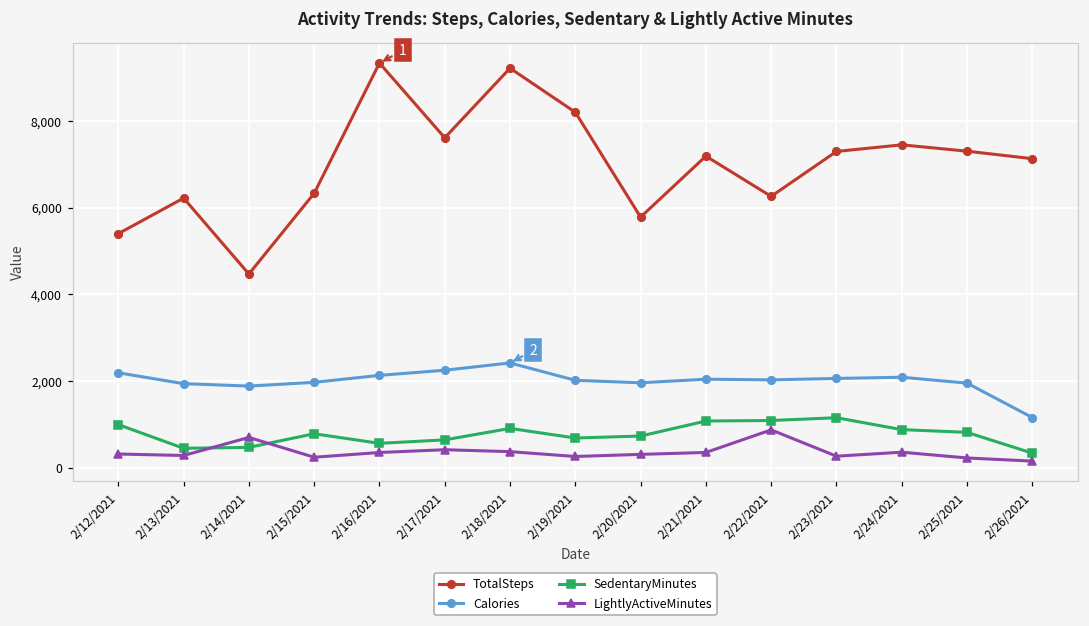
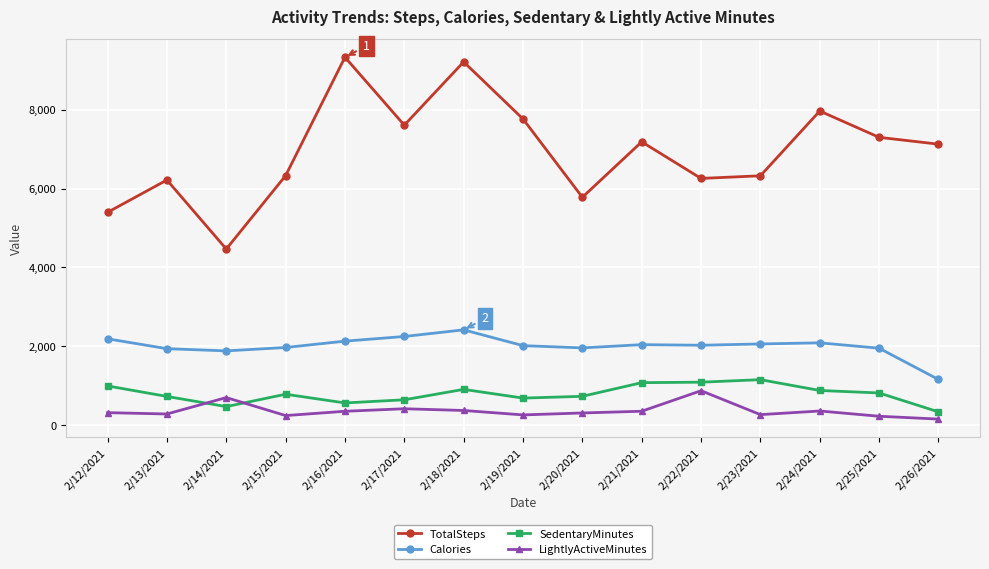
  {
    "TotalSteps": {
      "2/12/2021": "5,400",
      "2/13/2021": "6,200",
      "2/14/2021": "4,500",
      "2/15/2021": "6,300",
      "2/17/2021": "7,600",
      "2/18/2021": "9,200",
-     "2/19/2021": "8,200",
+     "2/19/2021": "7,800",
      "2/20/2021": "5,800",
      "2/21/2021": "7,200",
      "2/22/2021": "6,300",
-     "2/23/2021": "7,300",
-     "2/24/2021": "7,400",
+     "2/23/2021": "6,300",
+     "2/24/2021": "8,000",
      "2/25/2021": "7,300",
      "2/26/2021": "7,100"
    },
    "Calories": {
      "2/12/2021": "2,200",
      "2/13/2021": "1,900",
      "2/14/2021": "1,900",
      "2/15/2021": "2,000",
      "2/16/2021": "2,100",
      "2/17/2021": "2,300",
      "2/19/2021": "2,000",
      "2/20/2021": "2,000",
      "2/21/2021": "2,000",
      "2/22/2021": "2,000",
      "2/23/2021": "2,100",
      "2/24/2021": "2,100",
      "2/25/2021": "2,000",
      "2/26/2021": "1,200"
    },
    "SedentaryMinutes": {
      "2/12/2021": "1,000",
-     "2/13/2021": "500",
+     "2/13/2021": "700",
      "2/14/2021": "500",
      "2/15/2021": "800",
      "2/16/2021": "600",
      "2/17/2021": "600",
      "2/18/2021": "900",
      "2/19/2021": "700",
      "2/20/2021": "700",
      "2/21/2021": "1,100",
      "2/22/2021": "1,100",
      "2/23/2021": "1,200",
      "2/24/2021": "900",
      "2/25/2021": "800",
      "2/26/2021": "300"
    },
    "LightlyActiveMinutes": {
      "2/12/2021": "300",
      "2/13/2021": "300",
      "2/14/2021": "700",
      "2/15/2021": "200",
      "2/16/2021": "400",
      "2/17/2021": "400",
      "2/18/2021": "400",
      "2/19/2021": "300",
      "2/20/2021": "300",
      "2/21/2021": "400",
      "2/22/2021": "900",
      "2/23/2021": "300",
      "2/24/2021": "400",
      "2/25/2021": "200",
      "2/26/2021": "200"
    }
  }
